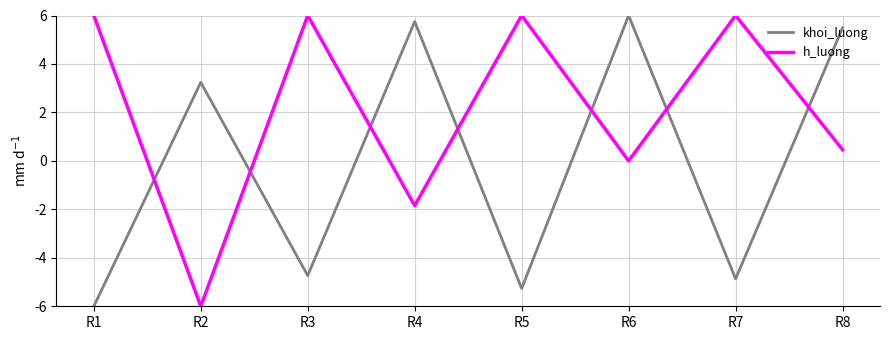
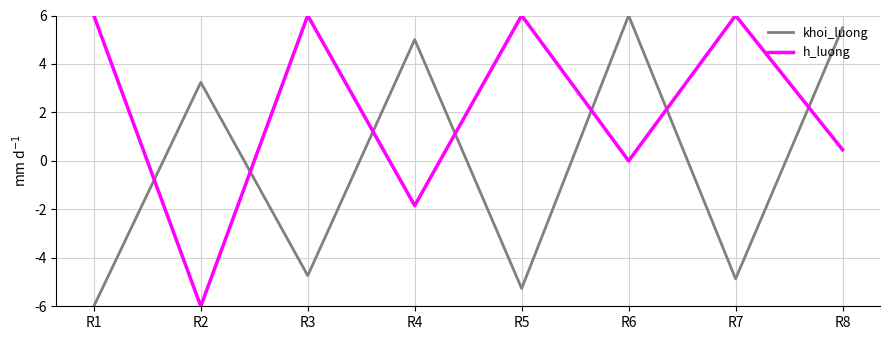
  {
    "khoi_luong": {
      "R1": -6.0,
      "R2": 3.2,
      "R3": -4.7,
-     "R4": 5.8,
+     "R4": 5.0,
      "R5": -5.3,
      "R6": 6.0,
      "R7": -4.9,
      "R8": 5.5
    },
    "h_luong": {
      "R1": 6.0,
      "R2": -6.0,
      "R3": 6.0,
      "R4": -1.8,
      "R5": 6.0,
      "R6": 0.0,
      "R7": 6.0,
      "R8": 0.5
    }
  }
